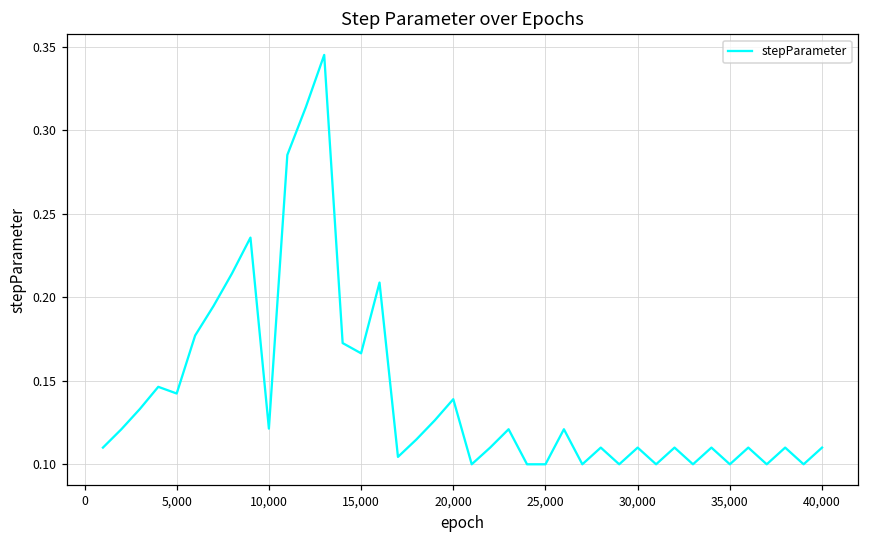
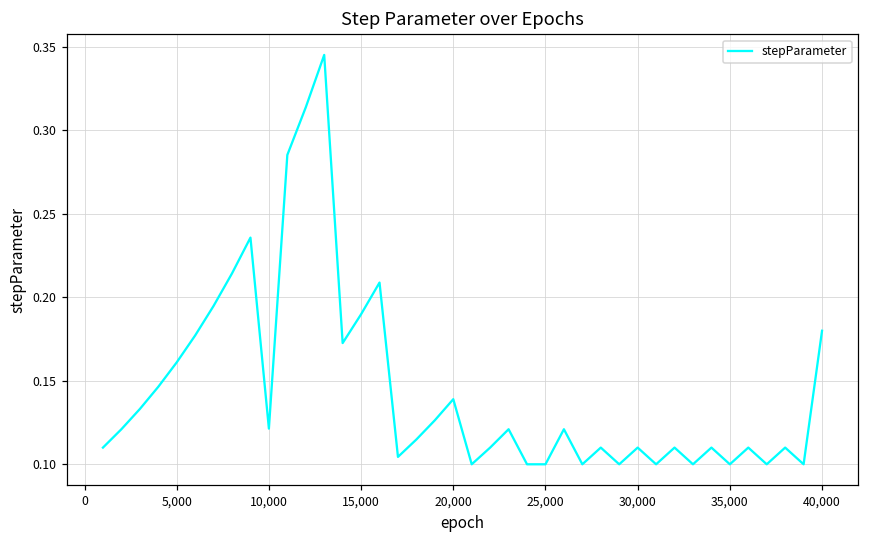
  {
-   "5,000": 0.142,
+   "5,000": 0.161,
    "10,000": 0.121,
-   "15,000": 0.166,
+   "15,000": 0.190,
    "20,000": 0.139,
    "25,000": 0.100,
    "30,000": 0.110,
    "35,000": 0.100,
-   "40,000": 0.11
+   "40,000": 0.18
  }
